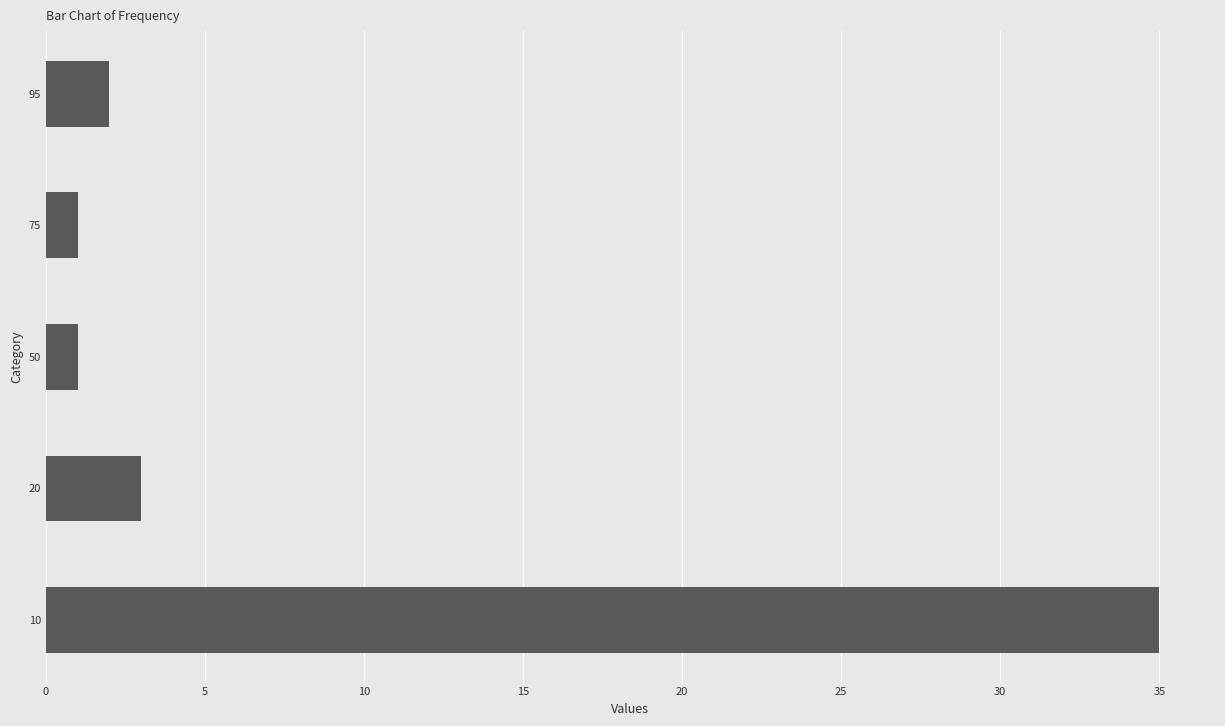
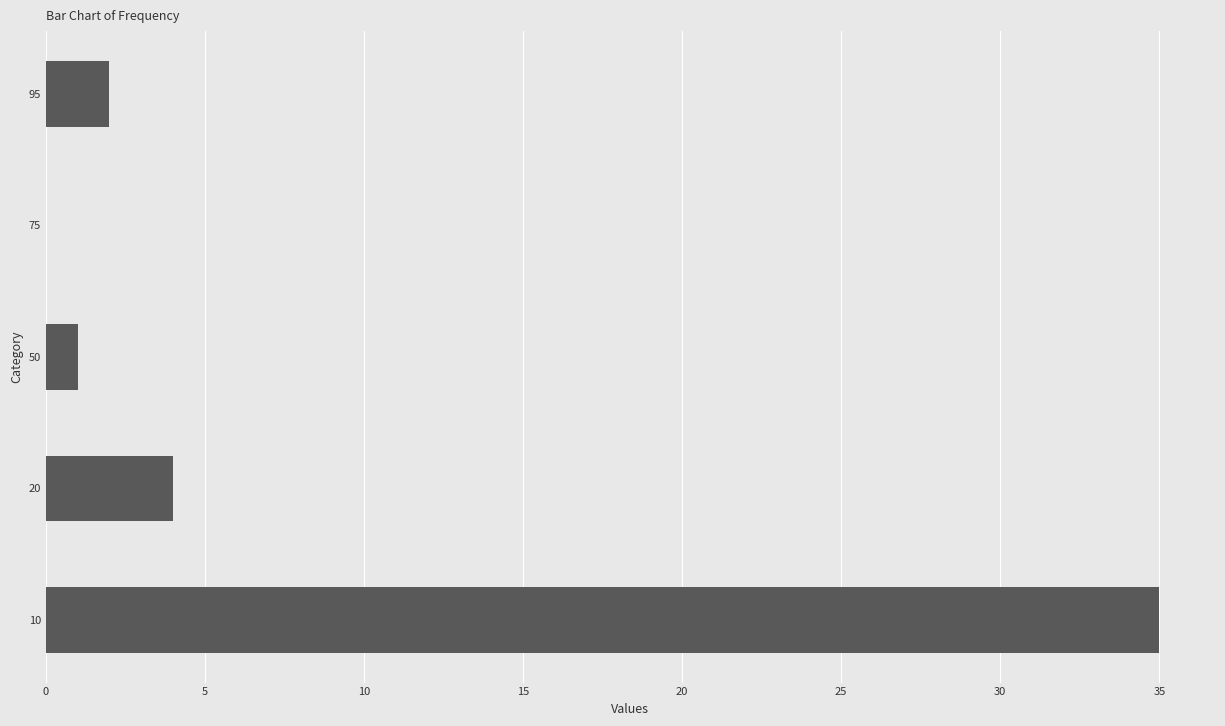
  {
    "95": 2,
-   "75": 1,
+   "75": 0,
    "50": 1,
-   "20": 3,
+   "20": 4,
    "10": 35
  }
